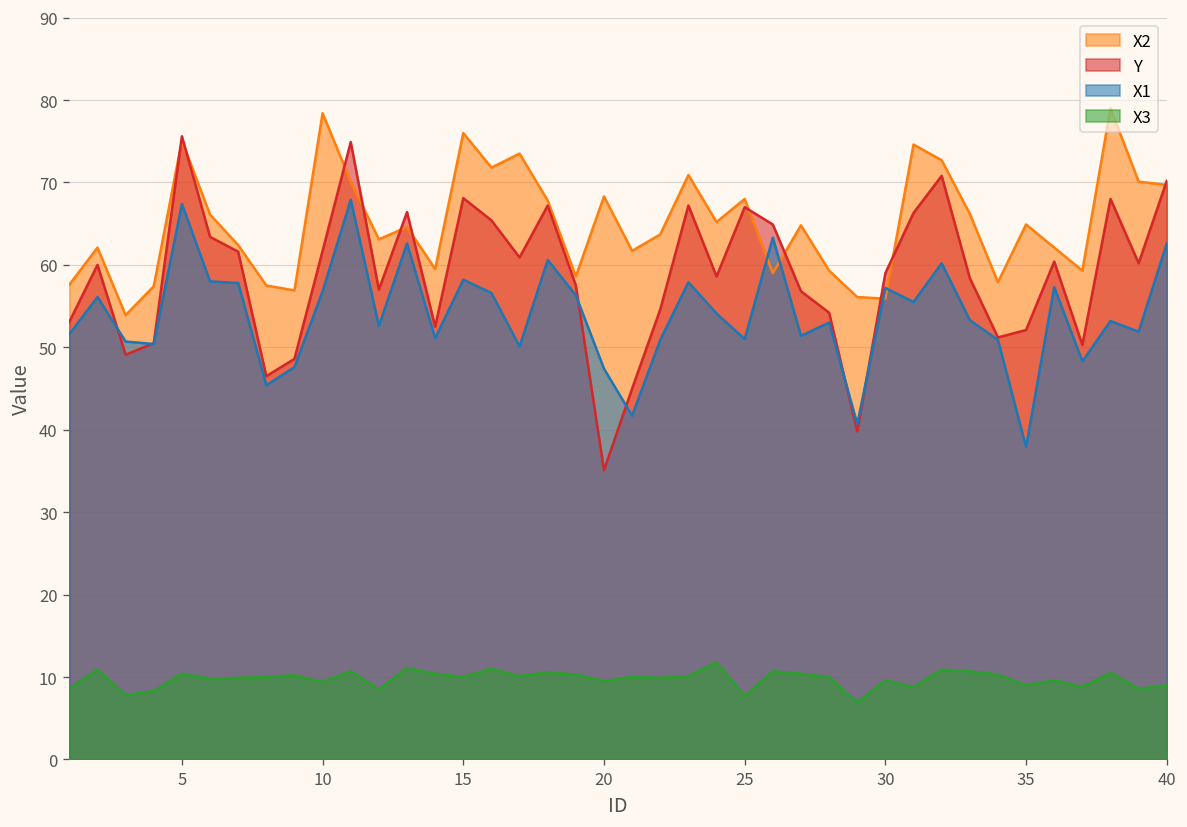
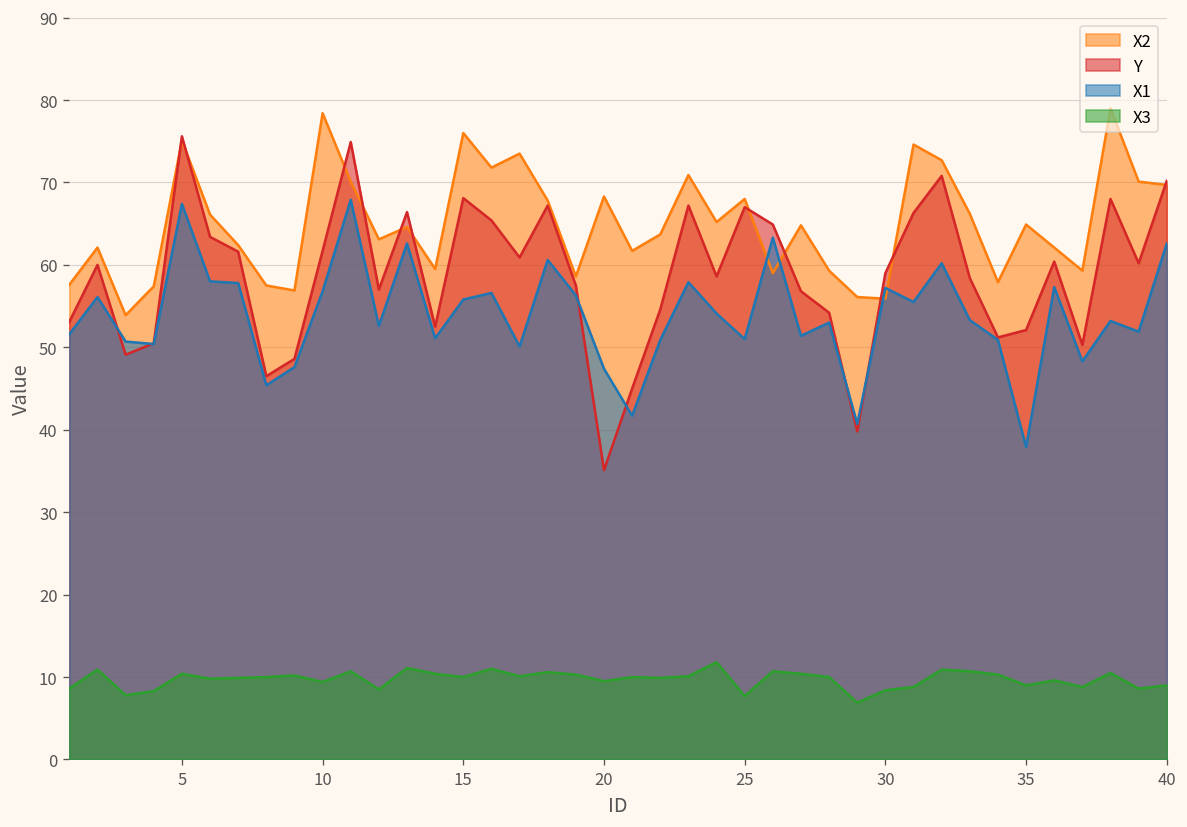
  {
    "X2": {
      "5": 75,
      "10": 78,
      "15": 76,
      "20": 68,
      "25": 68,
      "30": 56,
      "35": 65,
      "40": 70
    },
    "Y": {
      "5": 76,
      "10": 62,
      "15": 68,
      "20": 35,
      "25": 67,
      "30": 59,
      "35": 52,
      "40": 70
    },
    "X1": {
      "5": 67,
      "10": 57,
-     "15": 58,
+     "15": 56,
      "20": 47,
      "25": 51,
      "30": 57,
      "35": 38,
      "40": 63
    },
    "X3": {
      "5": 10,
      "10": 9,
      "15": 10,
      "20": 10,
      "25": 8,
-     "30": 10,
+     "30": 8,
      "35": 9,
      "40": 9
    }
  }
